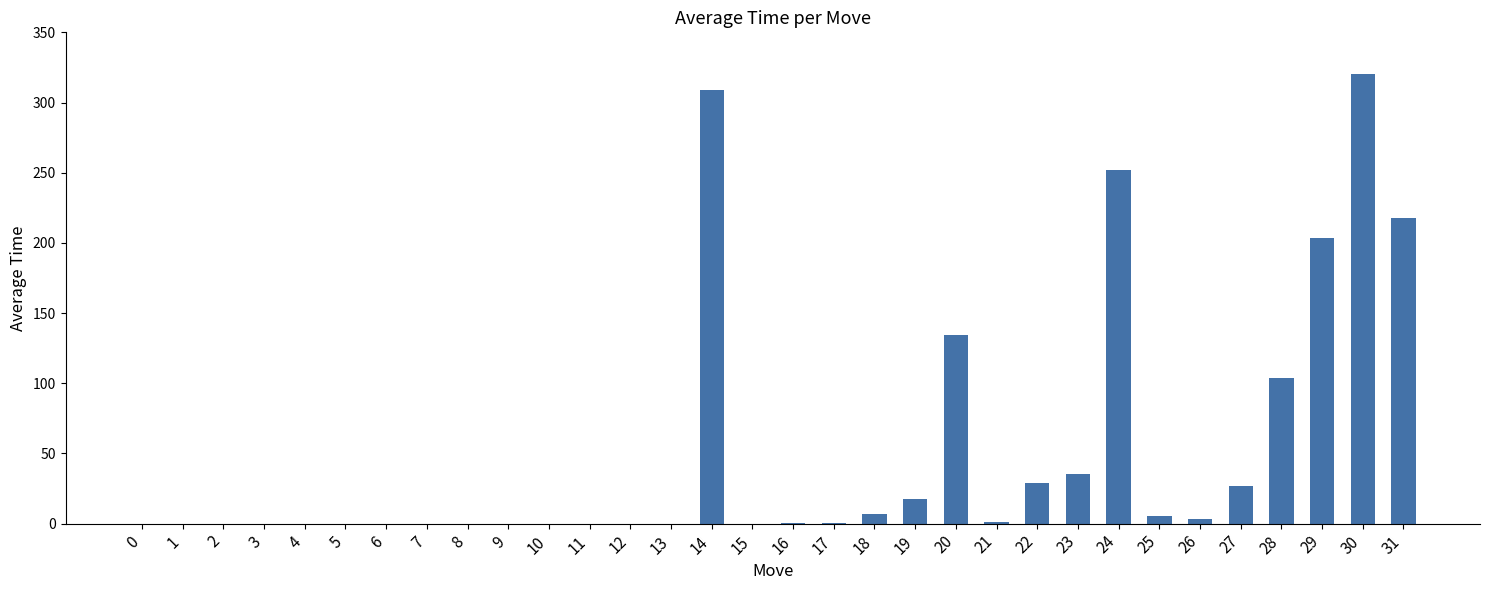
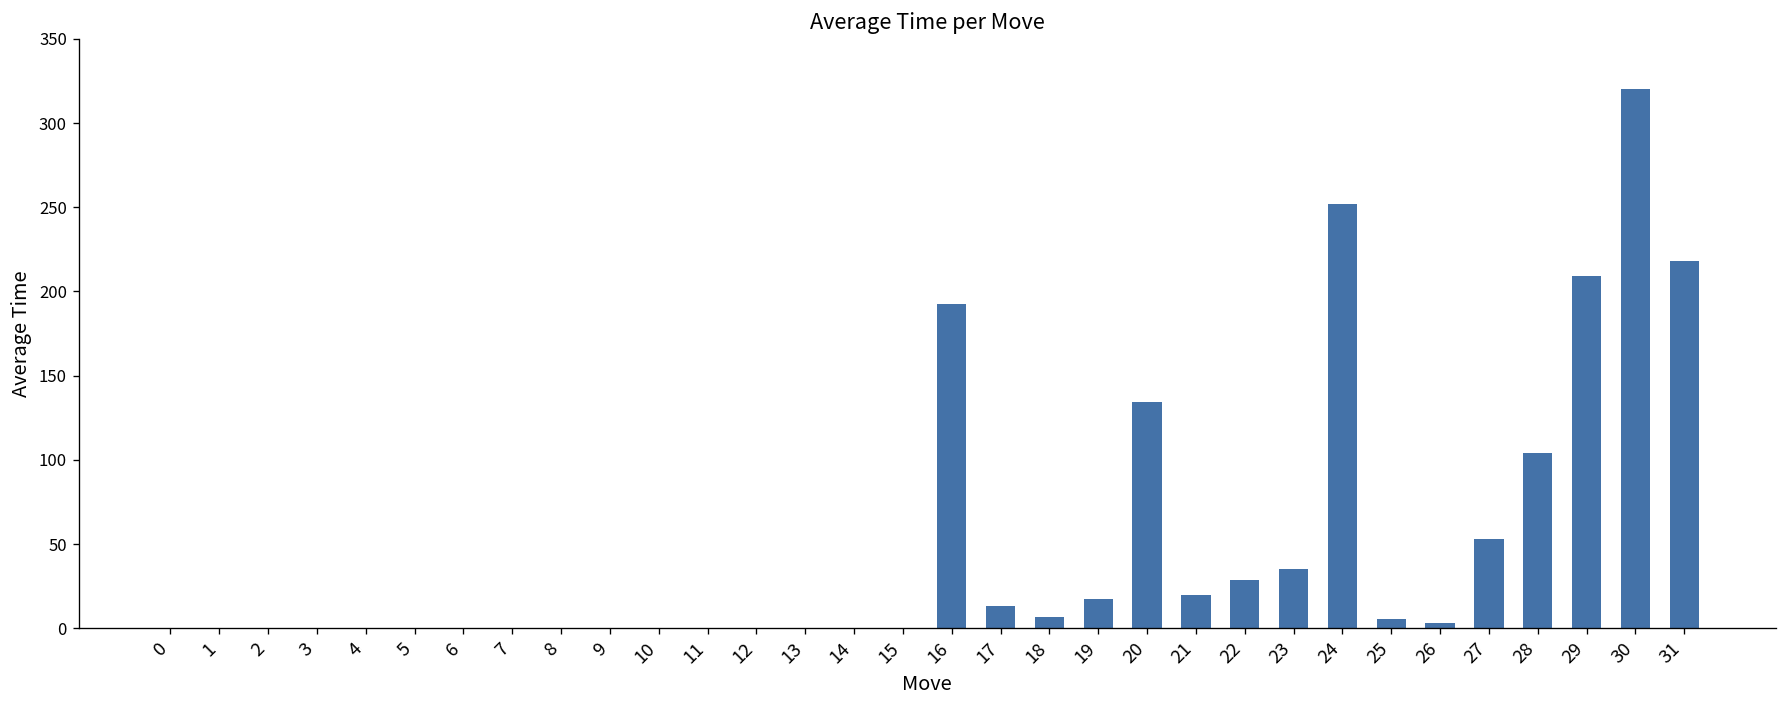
  {
    "0": 0,
    "1": 0,
    "2": 0,
    "3": 0,
    "4": 0,
    "5": 0,
    "6": 0,
    "7": 0,
    "8": 0,
-   "14": 309,
-   "16": 0,
-   "17": 0,
+   "14": 0,
+   "16": 192,
+   "17": 13,
    "18": 7,
    "19": 17,
    "20": 134,
-   "21": 1,
+   "21": 20,
    "22": 29,
    "23": 35,
    "24": 252,
    "25": 5,
    "26": 3,
-   "27": 27,
+   "27": 53,
    "28": 104,
-   "29": 203,
+   "29": 209,
    "30": 320,
    "31": 218
  }
